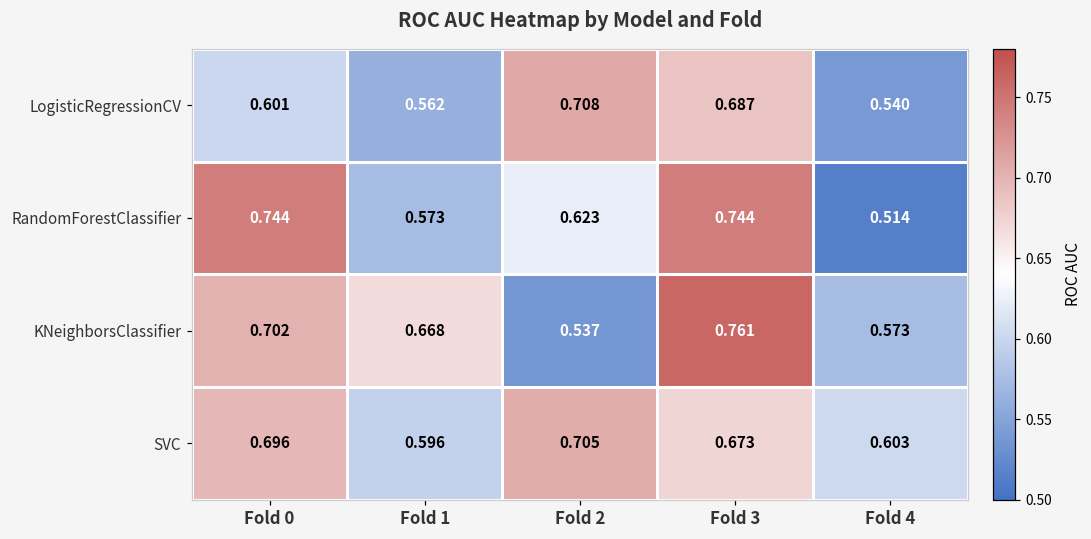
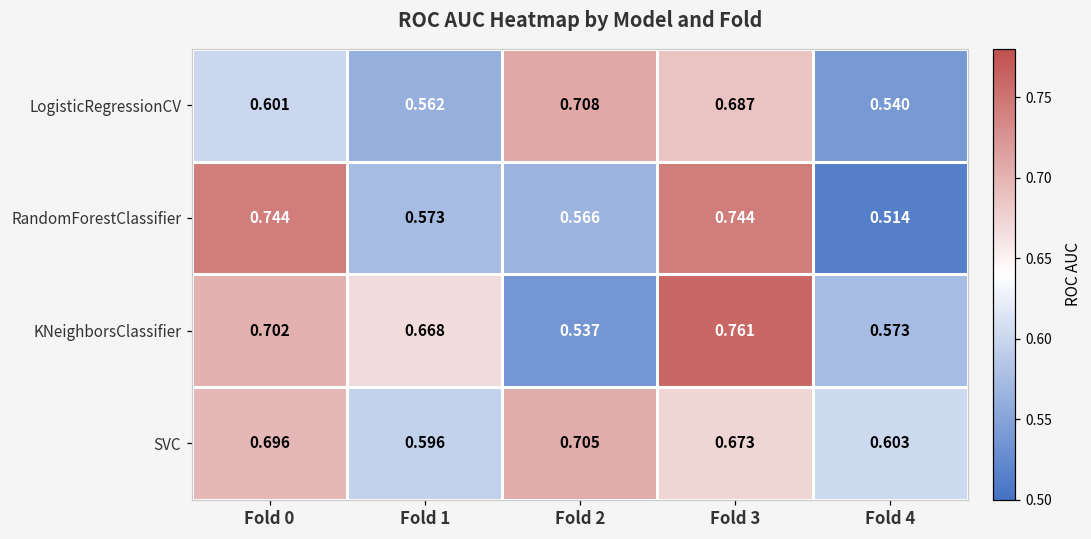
  {
    "LogisticRegressionCV": {
      "Fold 0": 0.601,
      "Fold 1": 0.562,
      "Fold 2": 0.708,
      "Fold 3": 0.687,
      "Fold 4": 0.540
    },
    "RandomForestClassifier": {
      "Fold 0": 0.744,
      "Fold 1": 0.573,
-     "Fold 2": 0.623,
+     "Fold 2": 0.566,
      "Fold 3": 0.744,
      "Fold 4": 0.514
    },
    "KNeighborsClassifier": {
      "Fold 0": 0.702,
      "Fold 1": 0.668,
      "Fold 2": 0.537,
      "Fold 3": 0.761,
      "Fold 4": 0.573
    },
    "SVC": {
      "Fold 0": 0.696,
      "Fold 1": 0.596,
      "Fold 2": 0.705,
      "Fold 3": 0.673,
      "Fold 4": 0.603
    }
  }
